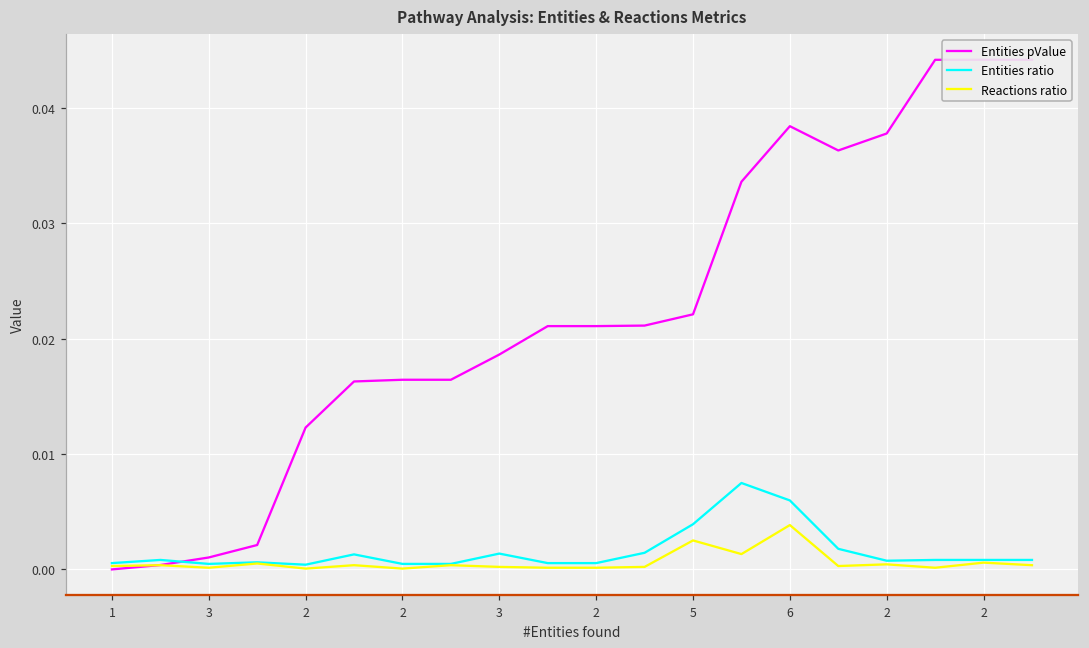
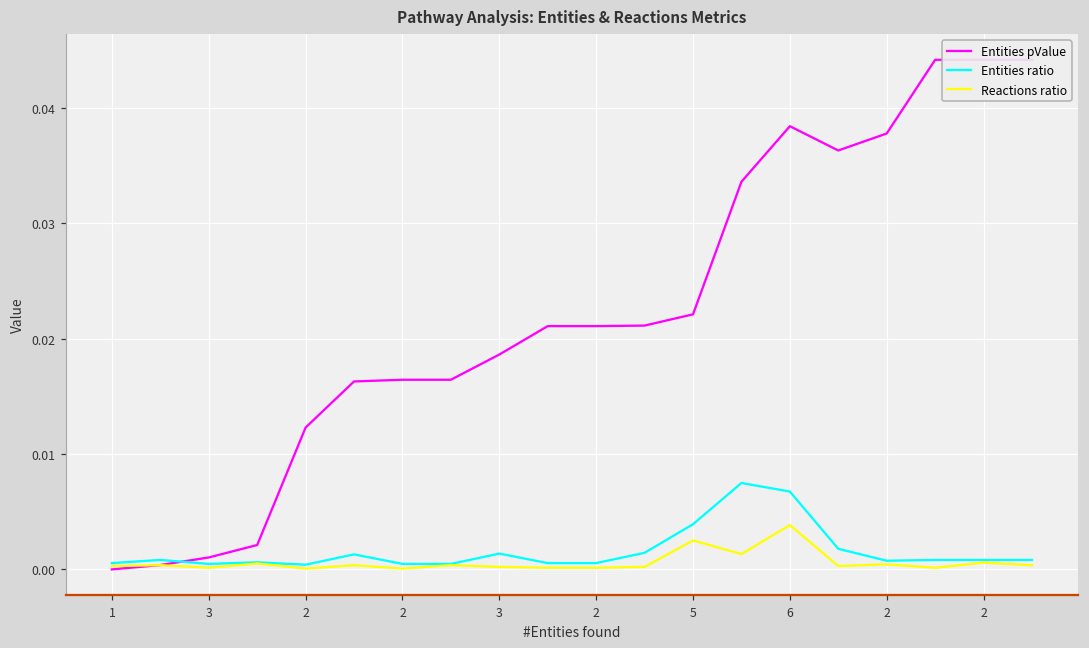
  {
    "Entities pValue": {
      "6": 0.0384
    },
    "Entities ratio": {
-     "6": 0.0060
+     "6": 0.0068
    },
    "Reactions ratio": {
      "6": 0.0038
    }
  }
